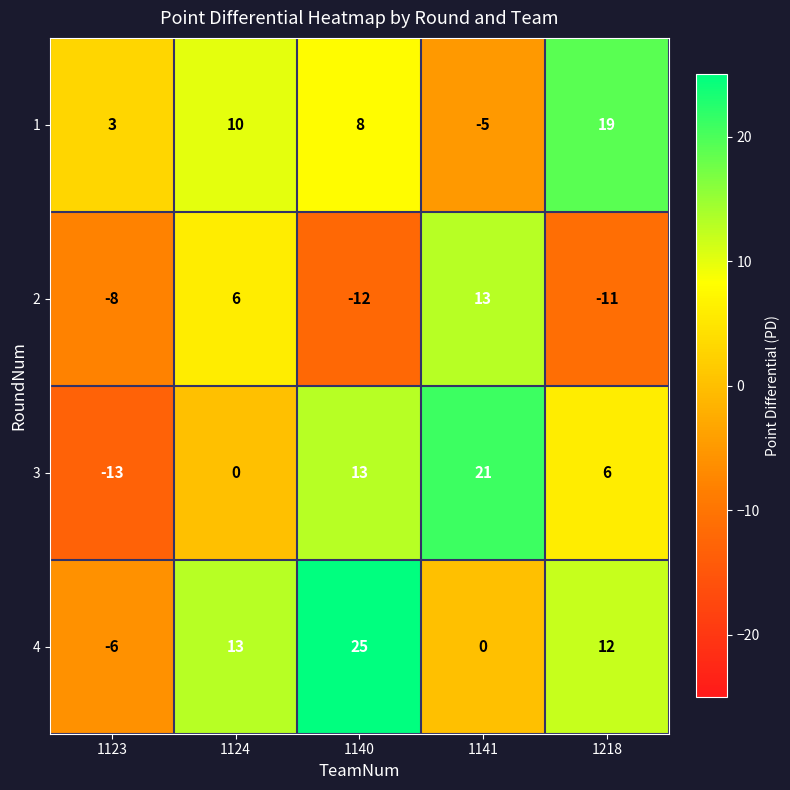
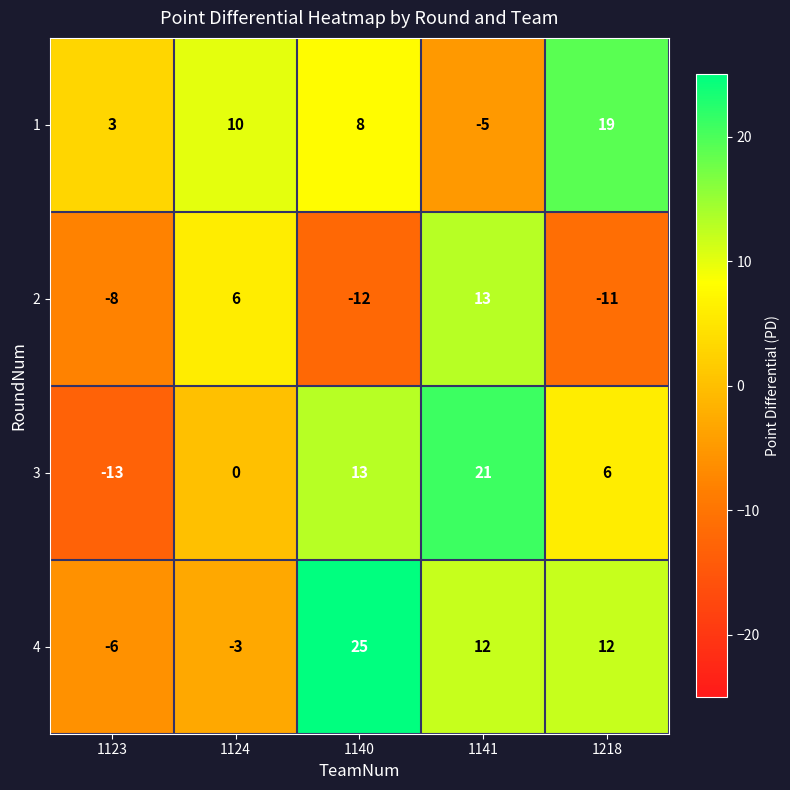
  {
    "1": {
      "1123": 3,
      "1124": 10,
      "1140": 8,
      "1141": -5,
      "1218": 19
    },
    "2": {
      "1123": -8,
      "1124": 6,
      "1140": -12,
      "1141": 13,
      "1218": -11
    },
    "3": {
      "1123": -13,
      "1124": 0,
      "1140": 13,
      "1141": 21,
      "1218": 6
    },
    "4": {
      "1123": -6,
-     "1124": 13,
+     "1124": -3,
      "1140": 25,
-     "1141": 0,
+     "1141": 12,
      "1218": 12
    }
  }
